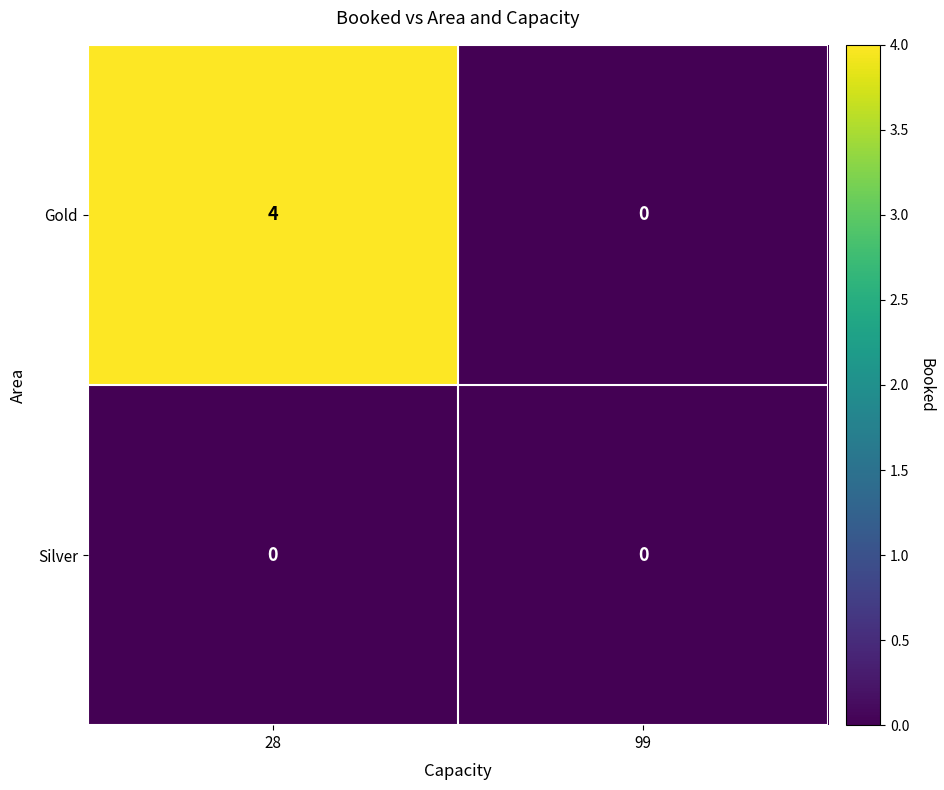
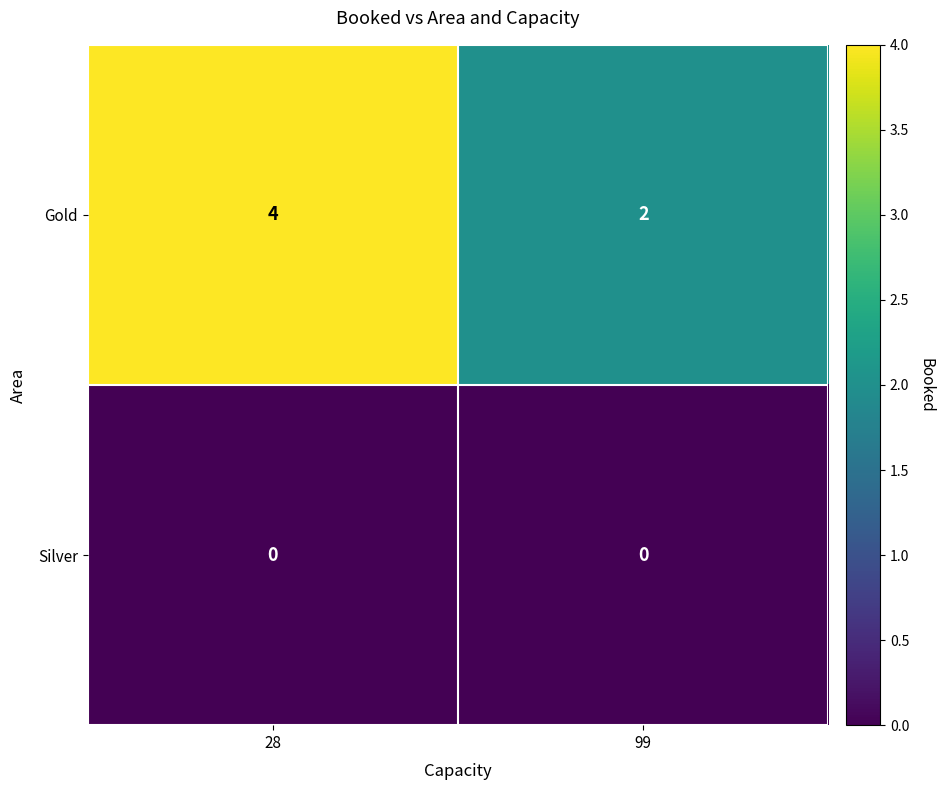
  {
    "Gold": {
      "28": 4,
-     "99": 0
+     "99": 2
    },
    "Silver": {
      "28": 0,
      "99": 0
    }
  }
